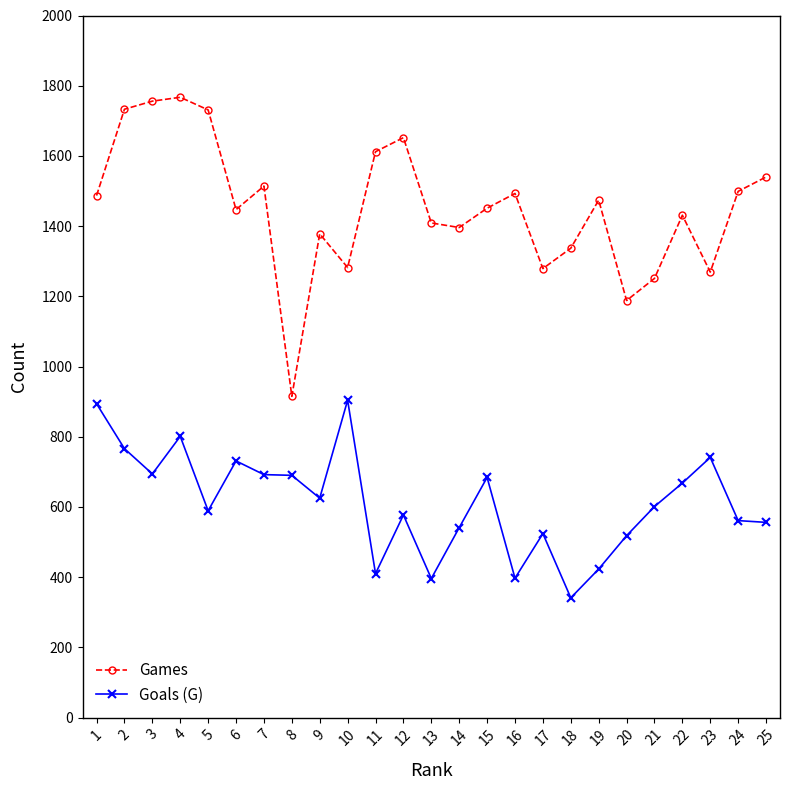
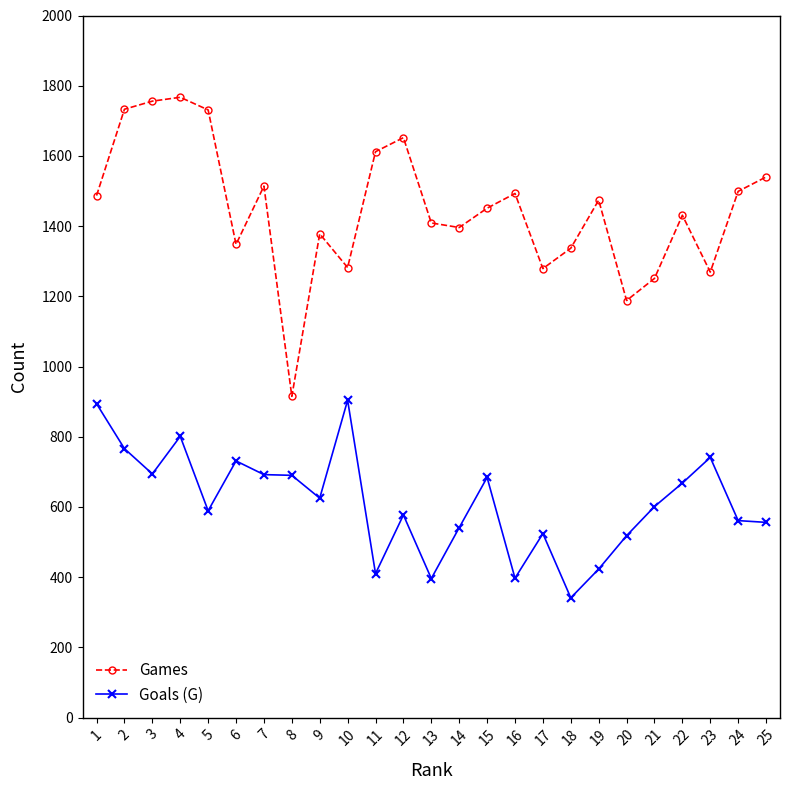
  {
    "Games": {
      "1": 1490,
      "2": 1730,
      "3": 1760,
      "4": 1770,
      "5": 1730,
-     "6": 1450,
+     "6": 1350,
      "7": 1510,
      "8": 920,
      "9": 1380,
      "10": 1280,
      "11": 1610,
      "12": 1650,
      "13": 1410,
      "14": 1400,
      "15": 1450,
      "16": 1490,
      "17": 1280,
      "18": 1340,
      "19": 1470,
      "20": 1190,
      "21": 1250,
      "22": 1430,
      "23": 1270,
      "24": 1500,
      "25": 1540
    },
    "Goals (G)": {
      "1": 890,
      "2": 770,
      "3": 690,
      "4": 800,
      "5": 590,
      "6": 730,
      "7": 690,
      "8": 690,
      "9": 630,
      "10": 900,
      "11": 410,
      "12": 580,
      "13": 400,
      "14": 540,
      "15": 680,
      "16": 400,
      "17": 520,
      "18": 340,
      "19": 420,
      "20": 520,
      "21": 600,
      "22": 670,
      "23": 740,
      "24": 560,
      "25": 560
    }
  }
